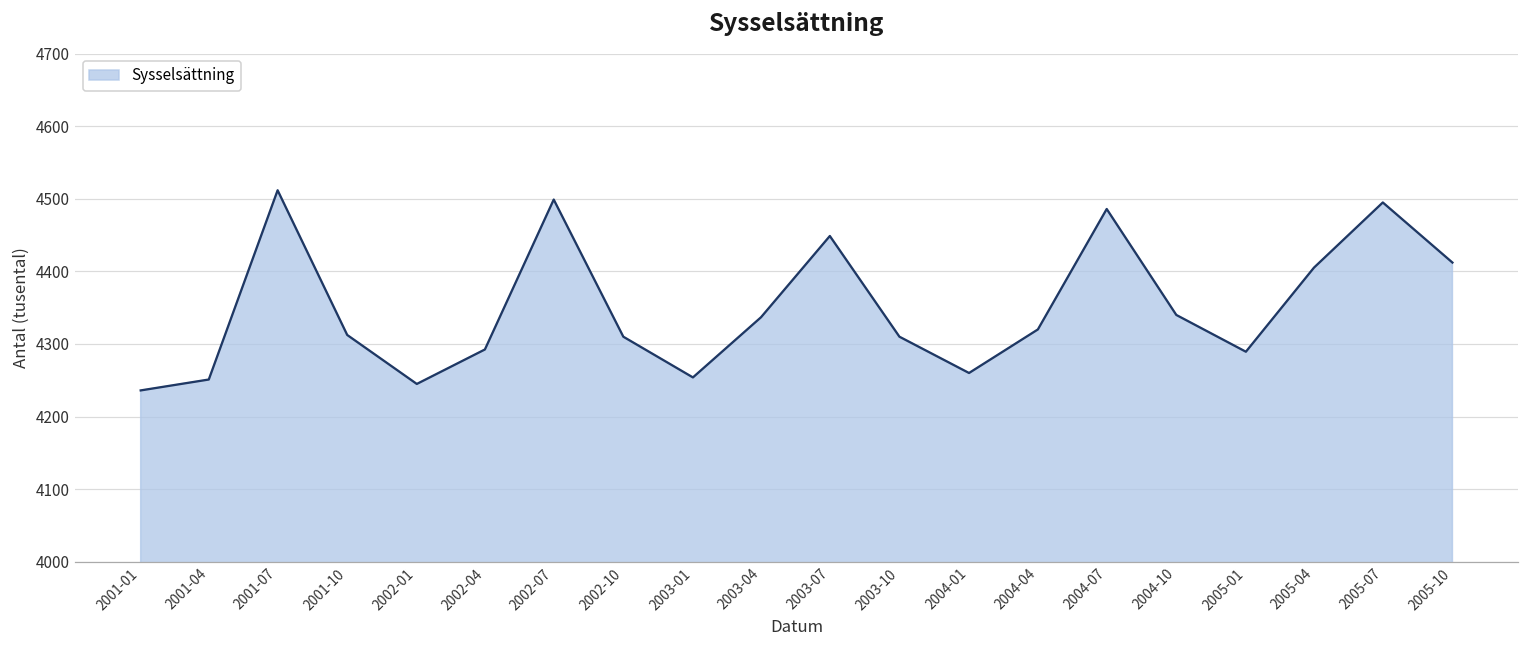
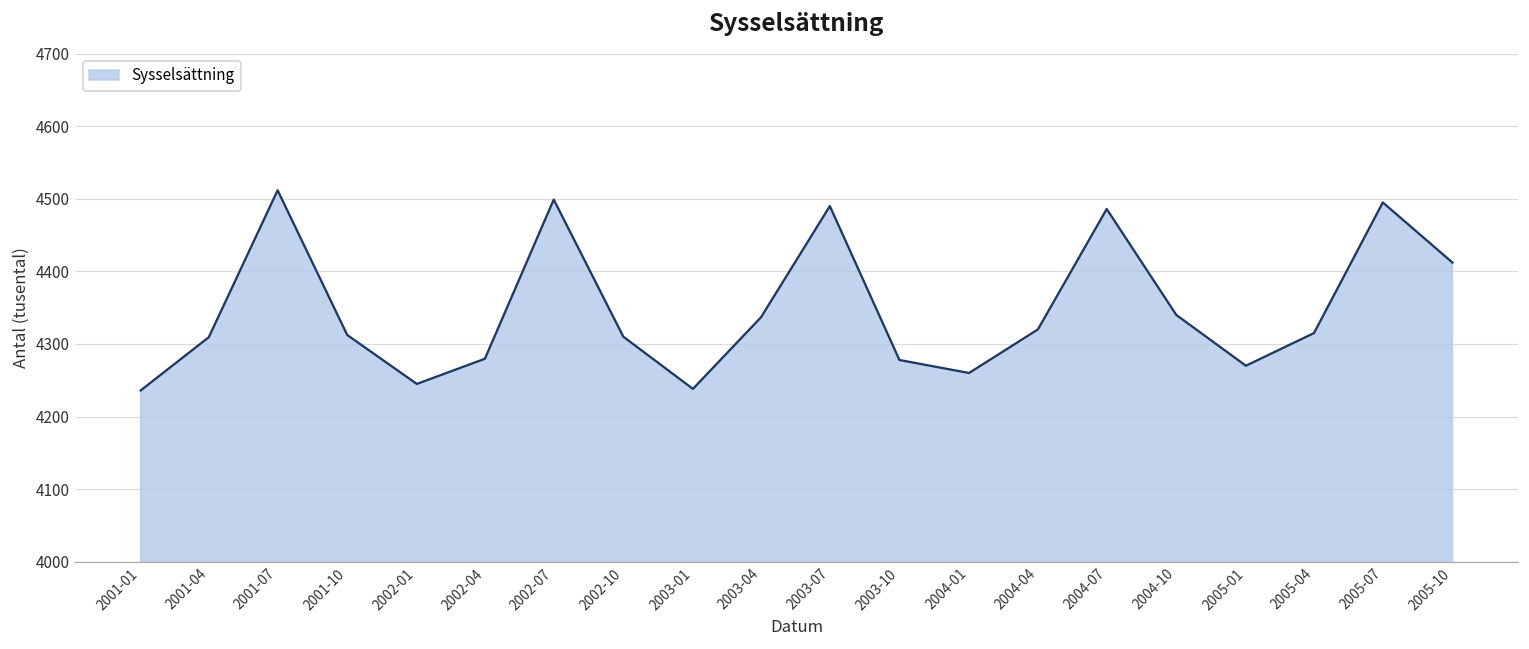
  {
    "2001-01": 4240,
-   "2001-04": 4250,
+   "2001-04": 4310,
    "2001-07": 4510,
    "2001-10": 4310,
    "2002-01": 4240,
-   "2002-04": 4290,
+   "2002-04": 4280,
    "2002-07": 4500,
    "2002-10": 4310,
-   "2003-01": 4250,
+   "2003-01": 4240,
    "2003-04": 4340,
-   "2003-07": 4450,
-   "2003-10": 4310,
+   "2003-07": 4490,
+   "2003-10": 4280,
    "2004-01": 4260,
    "2004-04": 4320,
    "2004-07": 4490,
    "2004-10": 4340,
-   "2005-01": 4290,
-   "2005-04": 4410,
+   "2005-01": 4270,
+   "2005-04": 4320,
    "2005-07": 4500,
    "2005-10": 4410
  }
